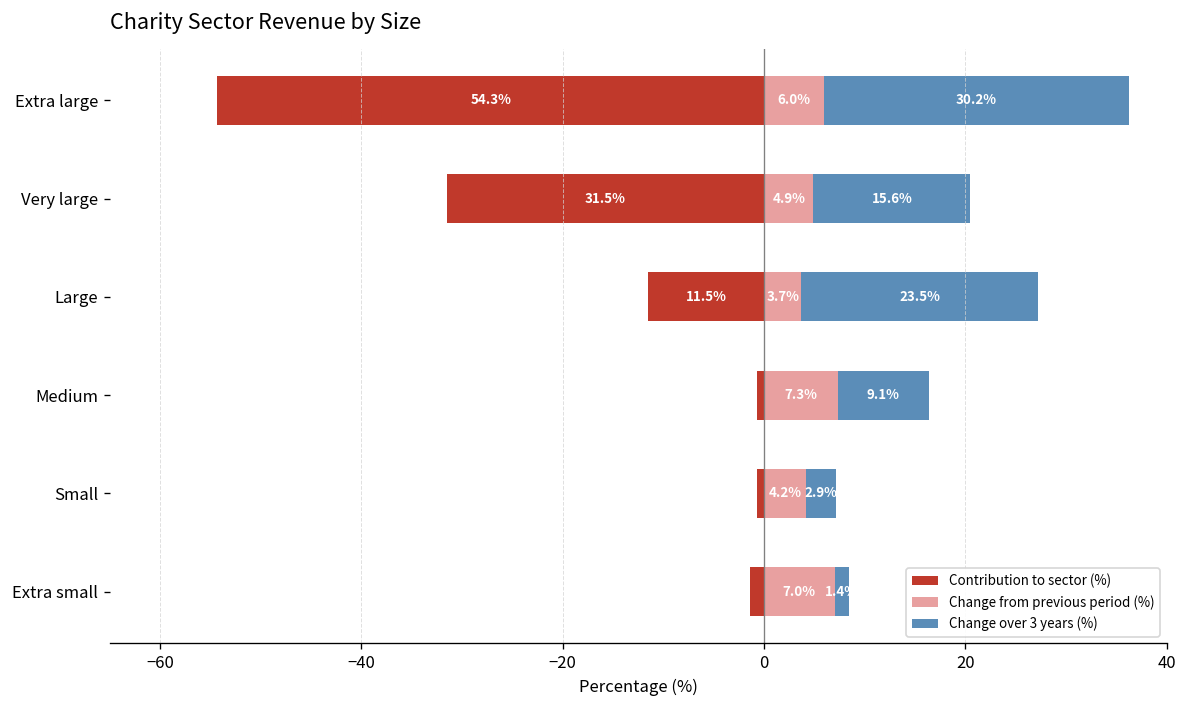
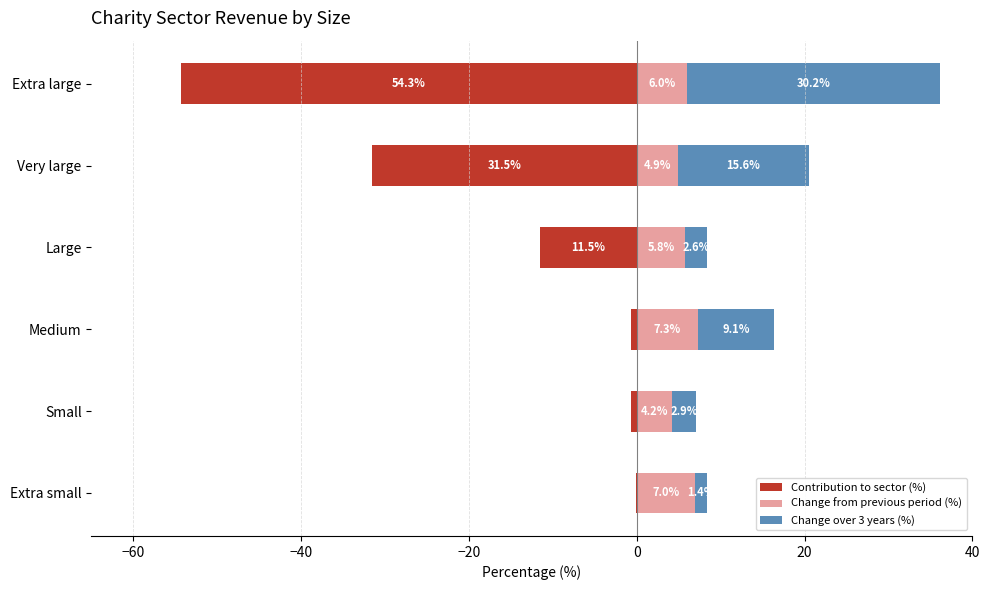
  {
    "Contribution to sector (%)": {
      "Medium": "-1",
      "Small": "-1",
-     "Extra small": "-1"
+     "Extra small": "0"
    },
    "Change from previous period (%)": {
      "Extra large": "6.0%",
      "Very large": "4.9%",
-     "Large": "3.7%",
+     "Large": "5.8%",
      "Medium": "7.3%",
      "Small": "4.2%",
      "Extra small": "7.0%"
    },
    "Change over 3 years (%)": {
      "Extra large": "30.2%",
      "Very large": "15.6%",
-     "Large": "23.5%",
+     "Large": "2.6%",
      "Medium": "9.1%",
      "Small": "2.9%",
      "Extra small": "1.4%"
    }
  }
